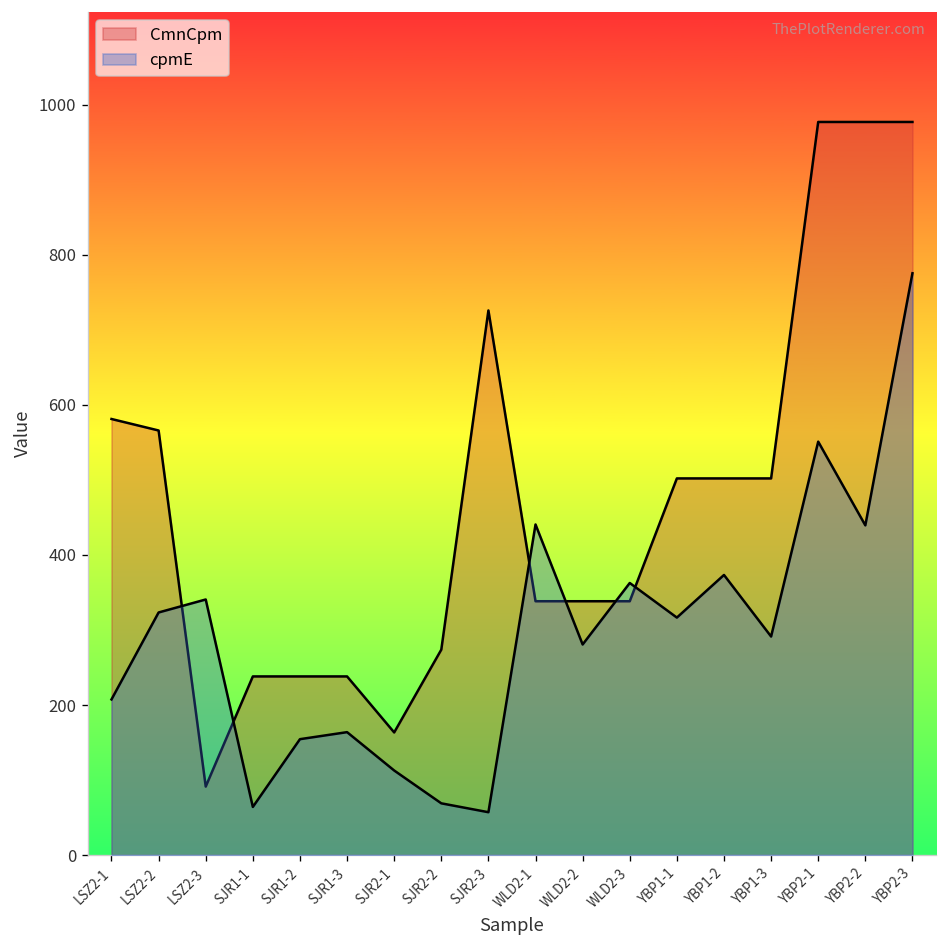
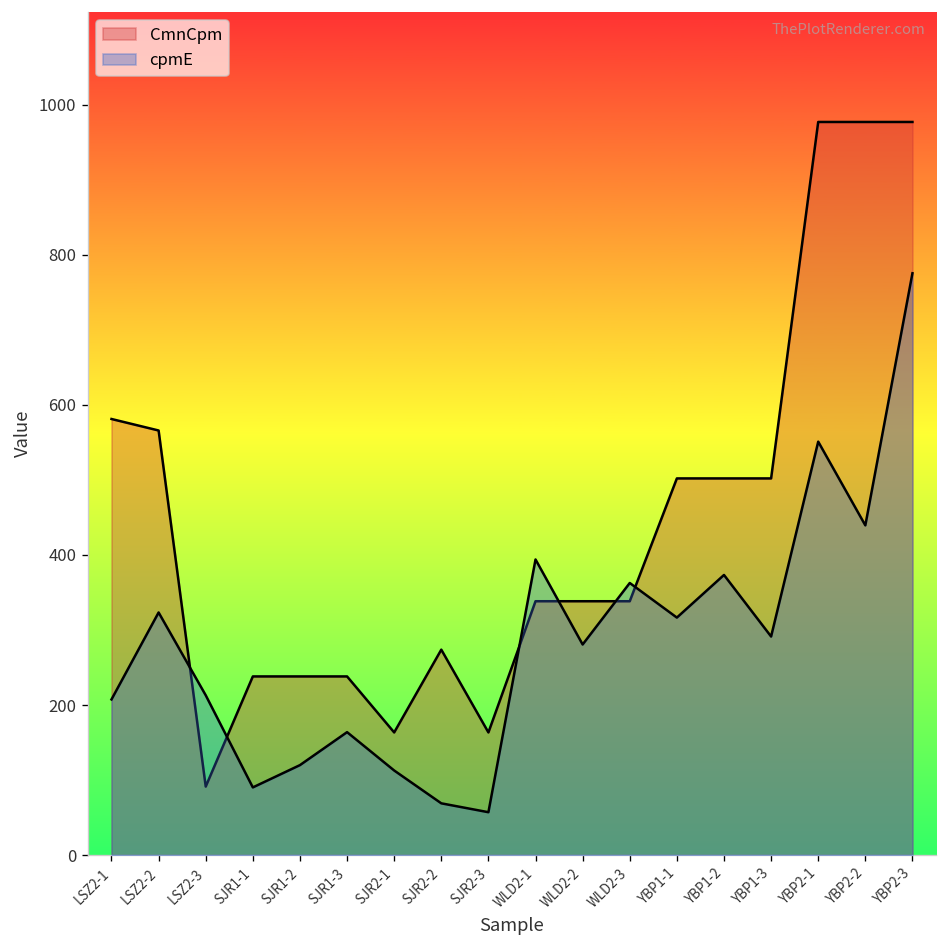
  {
    "CmnCpm": {
      "LSZ2-1": 580,
      "LSZ2-2": 570,
      "LSZ2-3": 90,
      "SJR1-1": 240,
      "SJR1-2": 240,
      "SJR1-3": 240,
      "SJR2-1": 160,
      "SJR2-2": 270,
-     "SJR2-3": 730,
+     "SJR2-3": 160,
      "WLD2-1": 340,
      "WLD2-2": 340,
      "WLD2-3": 340,
      "YBP1-1": 500,
      "YBP1-2": 500,
      "YBP1-3": 500,
      "YBP2-1": 980,
      "YBP2-2": 980,
      "YBP2-3": 980
    },
    "cpmE": {
      "LSZ2-1": 210,
      "LSZ2-2": 320,
-     "LSZ2-3": 340,
-     "SJR1-1": 60,
-     "SJR1-2": 150,
+     "LSZ2-3": 210,
+     "SJR1-1": 90,
+     "SJR1-2": 120,
      "SJR1-3": 160,
      "SJR2-1": 110,
      "SJR2-2": 70,
      "SJR2-3": 60,
-     "WLD2-1": 440,
+     "WLD2-1": 390,
      "WLD2-2": 280,
      "WLD2-3": 360,
      "YBP1-1": 320,
      "YBP1-2": 370,
      "YBP1-3": 290,
      "YBP2-1": 550,
      "YBP2-2": 440,
      "YBP2-3": 780
    }
  }
